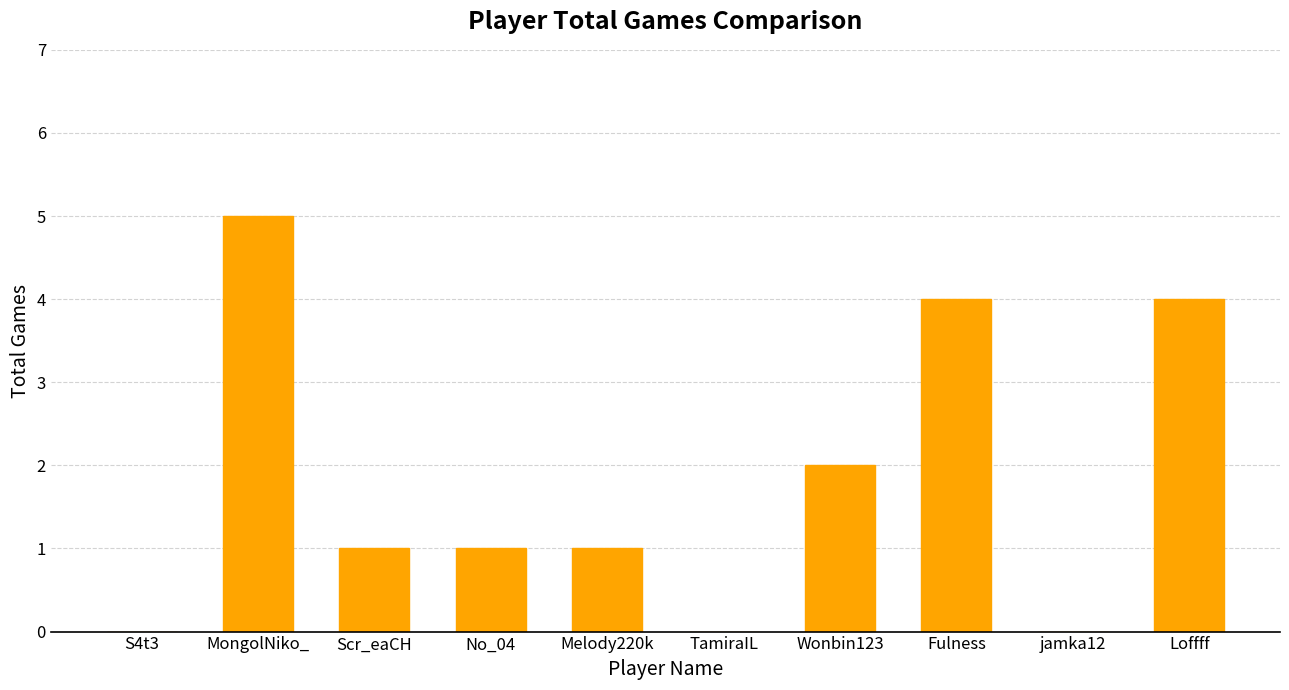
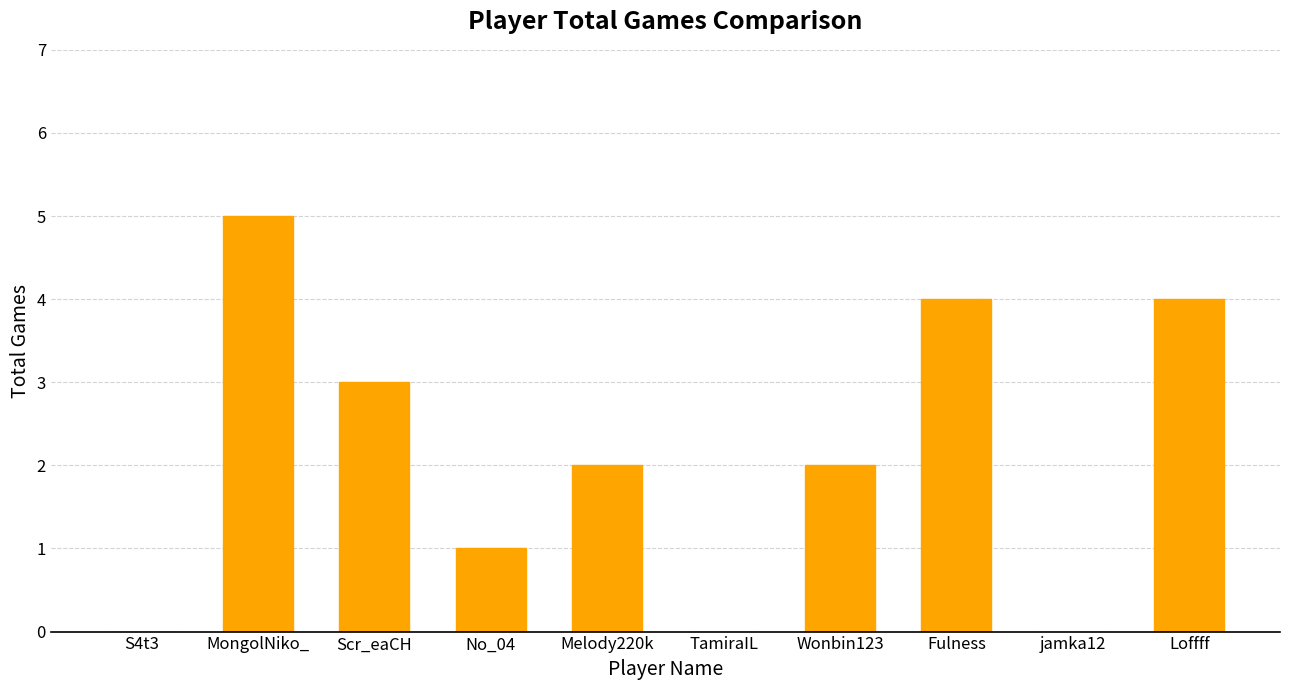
  {
    "S4t3": 0,
    "MongolNiko_": 5,
-   "Scr_eaCH": 1,
+   "Scr_eaCH": 3,
    "No_04": 1,
-   "Melody220k": 1,
+   "Melody220k": 2,
    "TamiraIL": 0,
    "Wonbin123": 2,
    "Fulness": 4,
    "jamka12": 0,
    "Loffff": 4
  }
